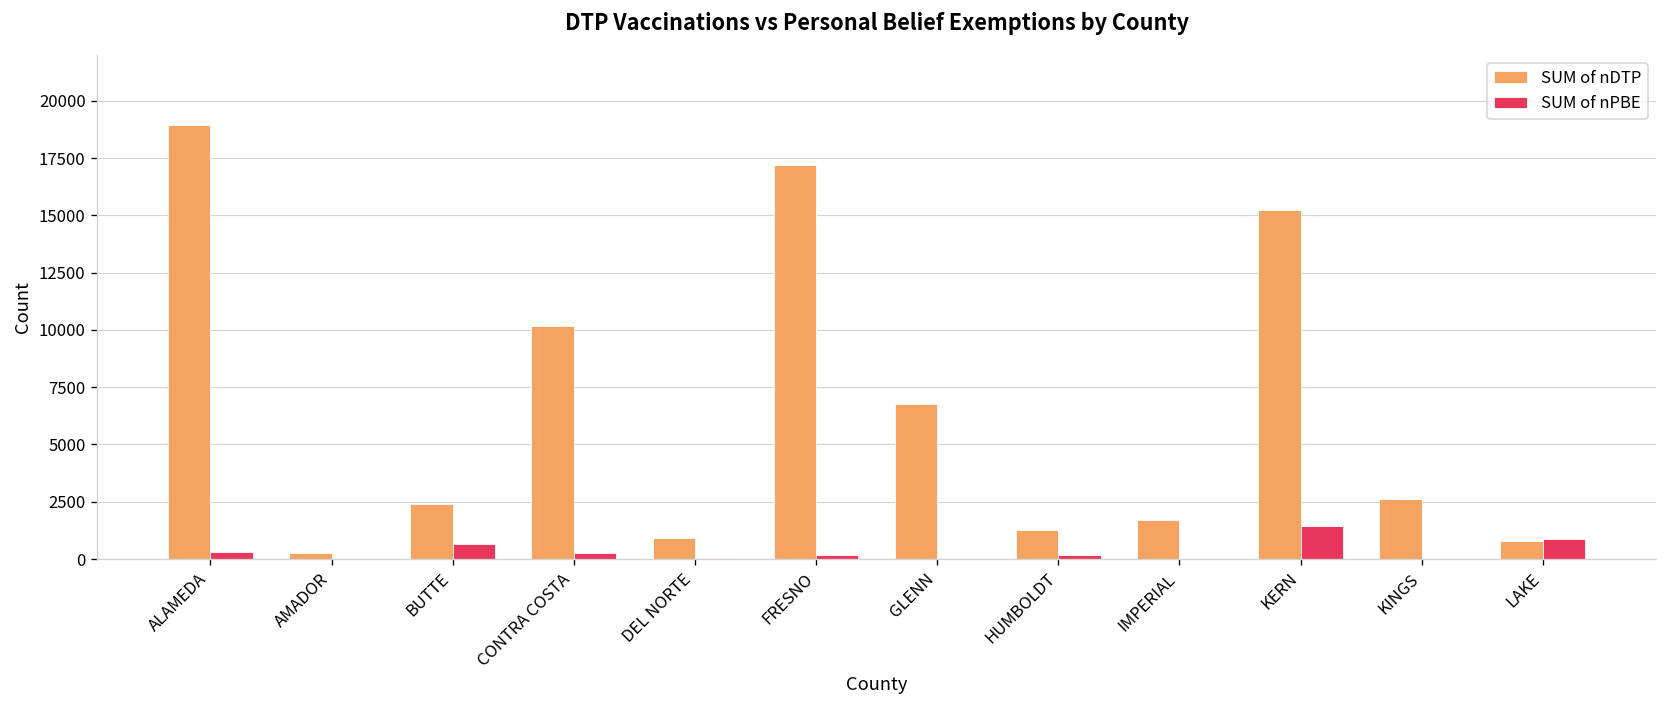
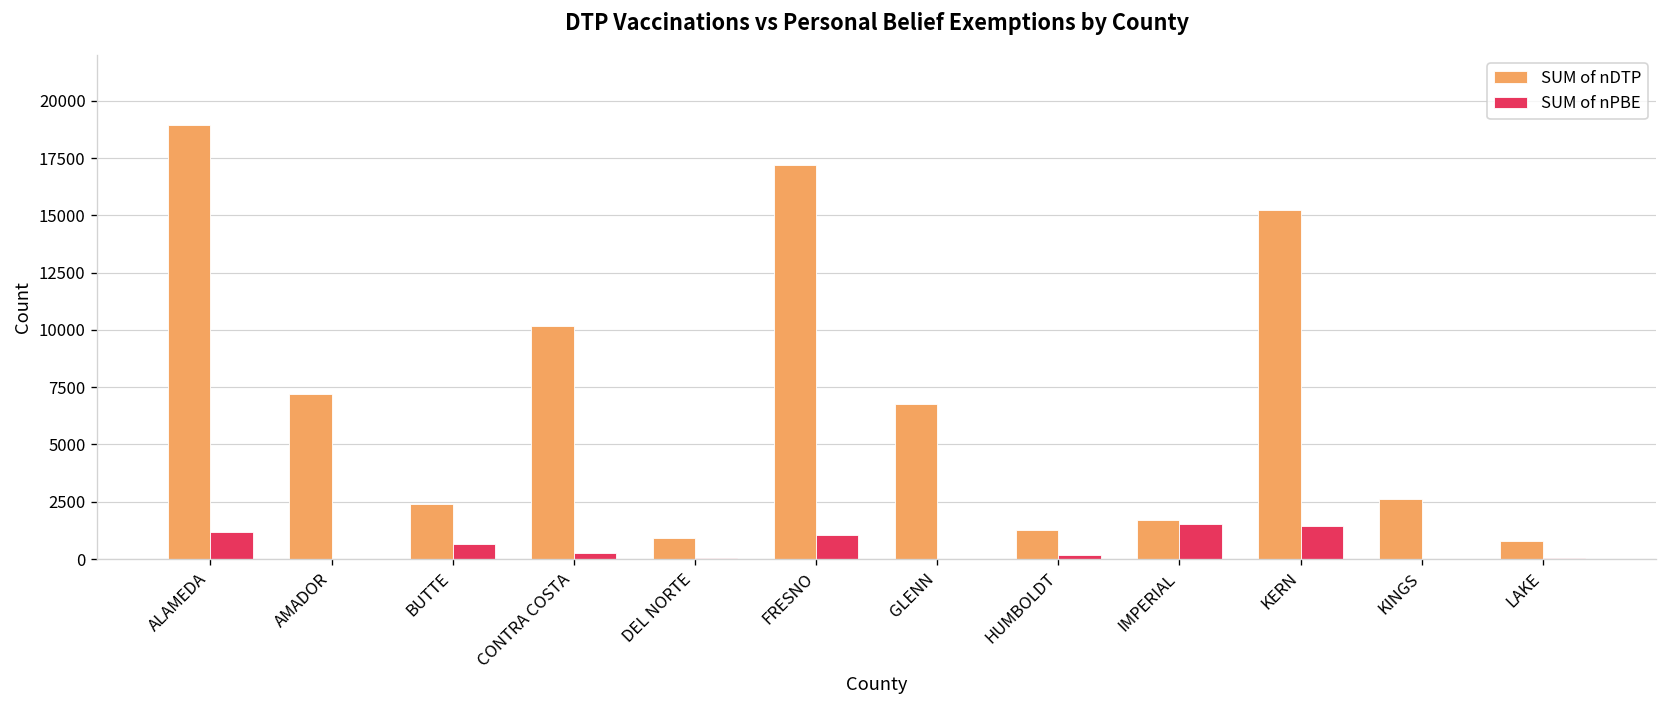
  {
    "SUM of nDTP": {
      "ALAMEDA": 18900,
-     "AMADOR": 300,
+     "AMADOR": 7200,
      "BUTTE": 2400,
      "CONTRA COSTA": 10200,
      "DEL NORTE": 900,
      "FRESNO": 17200,
      "GLENN": 6800,
      "HUMBOLDT": 1300,
      "IMPERIAL": 1700,
      "KERN": 15200,
      "KINGS": 2600,
      "LAKE": 800
    },
    "SUM of nPBE": {
-     "ALAMEDA": 300,
+     "ALAMEDA": 1200,
      "BUTTE": 600,
      "CONTRA COSTA": 300,
-     "FRESNO": 200,
+     "FRESNO": 1100,
      "HUMBOLDT": 200,
-     "IMPERIAL": 0,
+     "IMPERIAL": 1500,
      "KERN": 1400,
-     "LAKE": 900
+     "LAKE": 0
    }
  }
